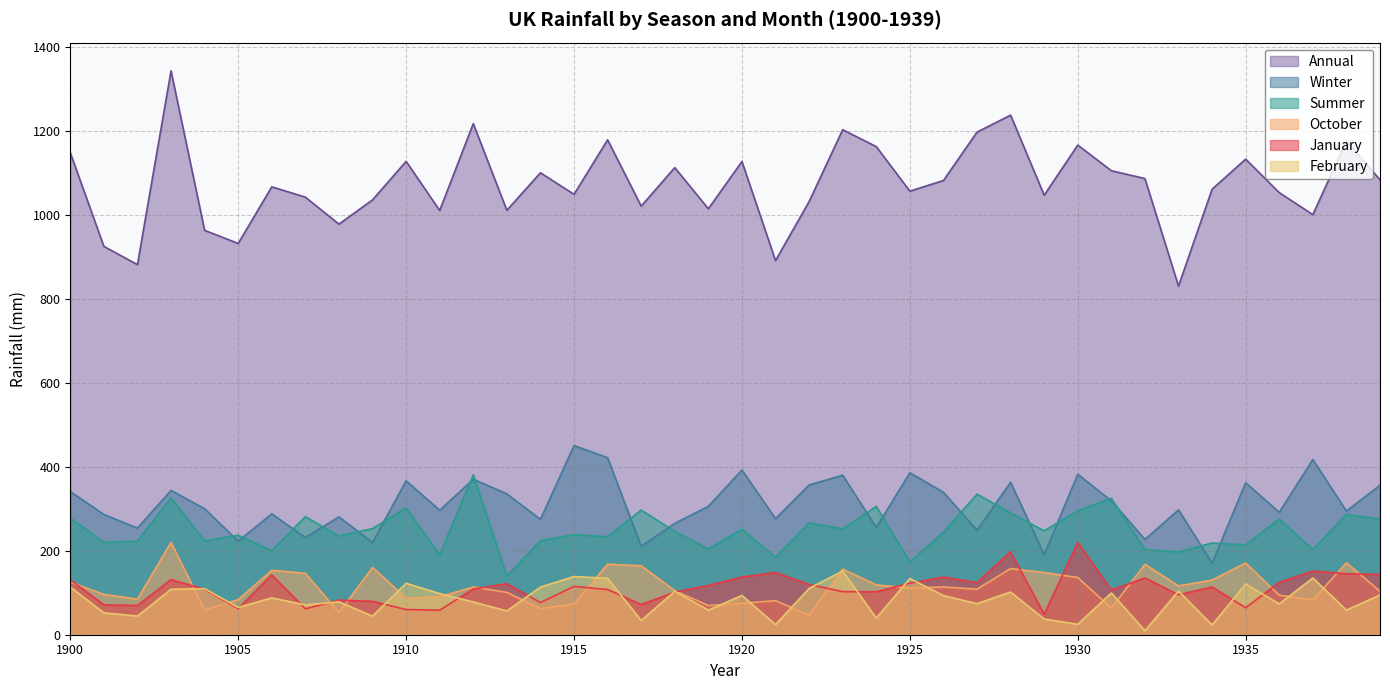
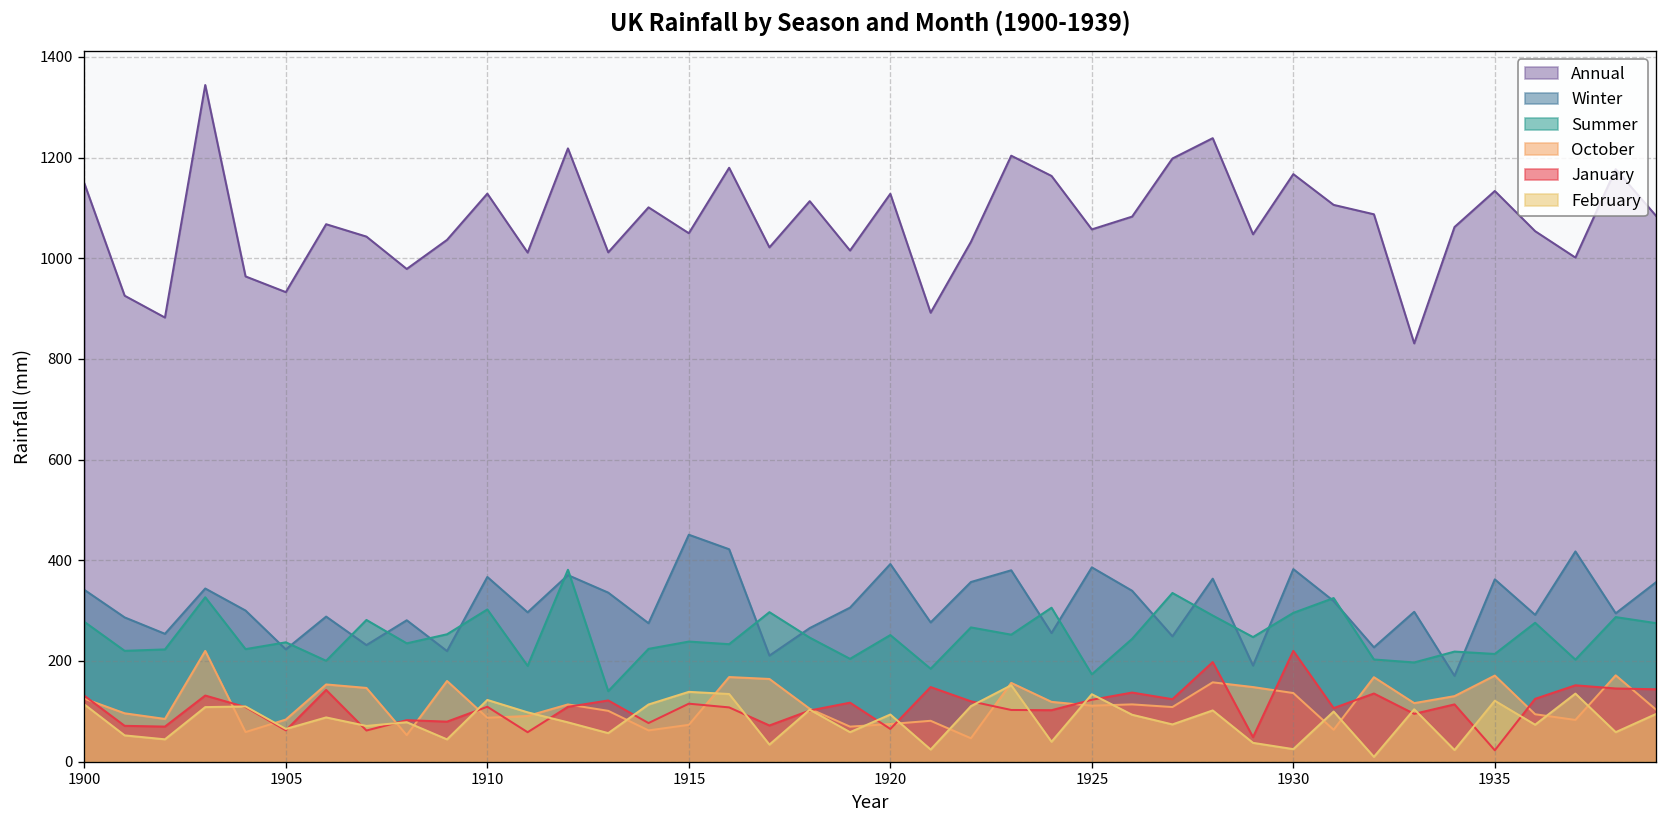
  {
    "January": {
-     "1910": 60,
+     "1910": 110,
      "1915": 120,
-     "1920": 140,
+     "1920": 70,
      "1925": 120,
      "1930": 220,
-     "1935": 60
+     "1935": 20
    }
  }
